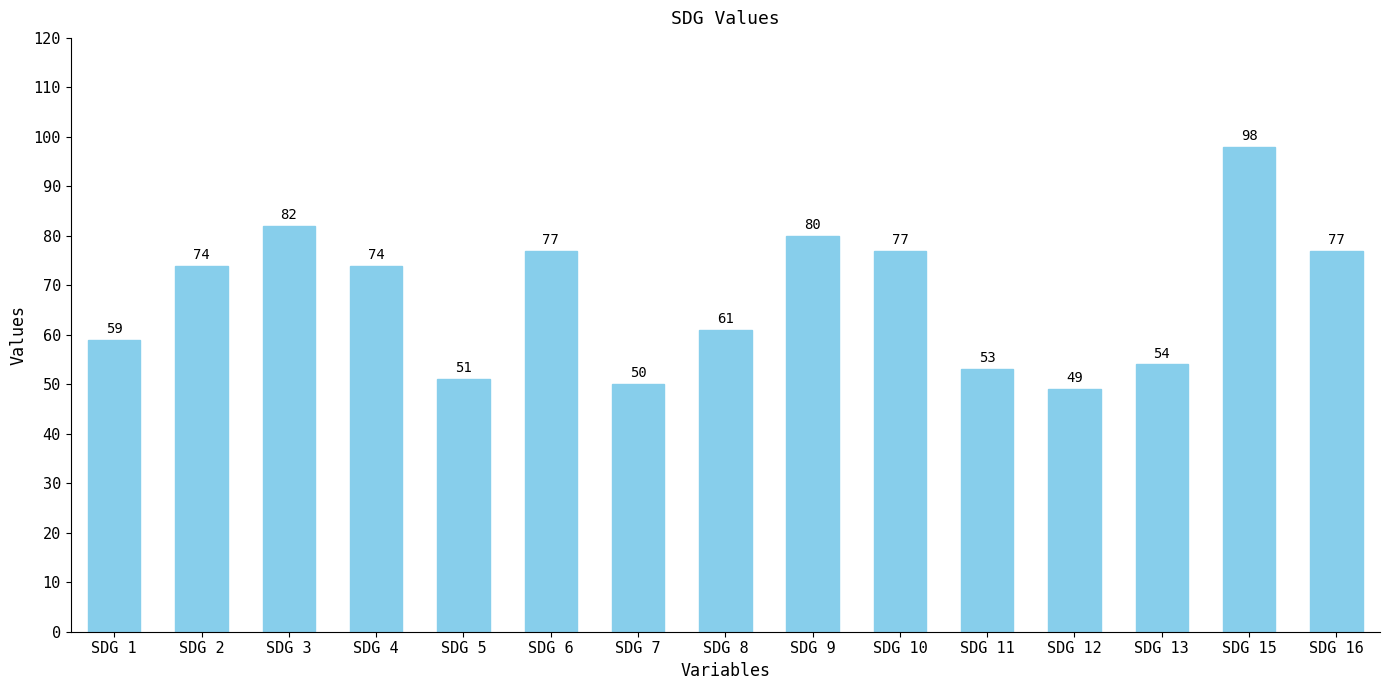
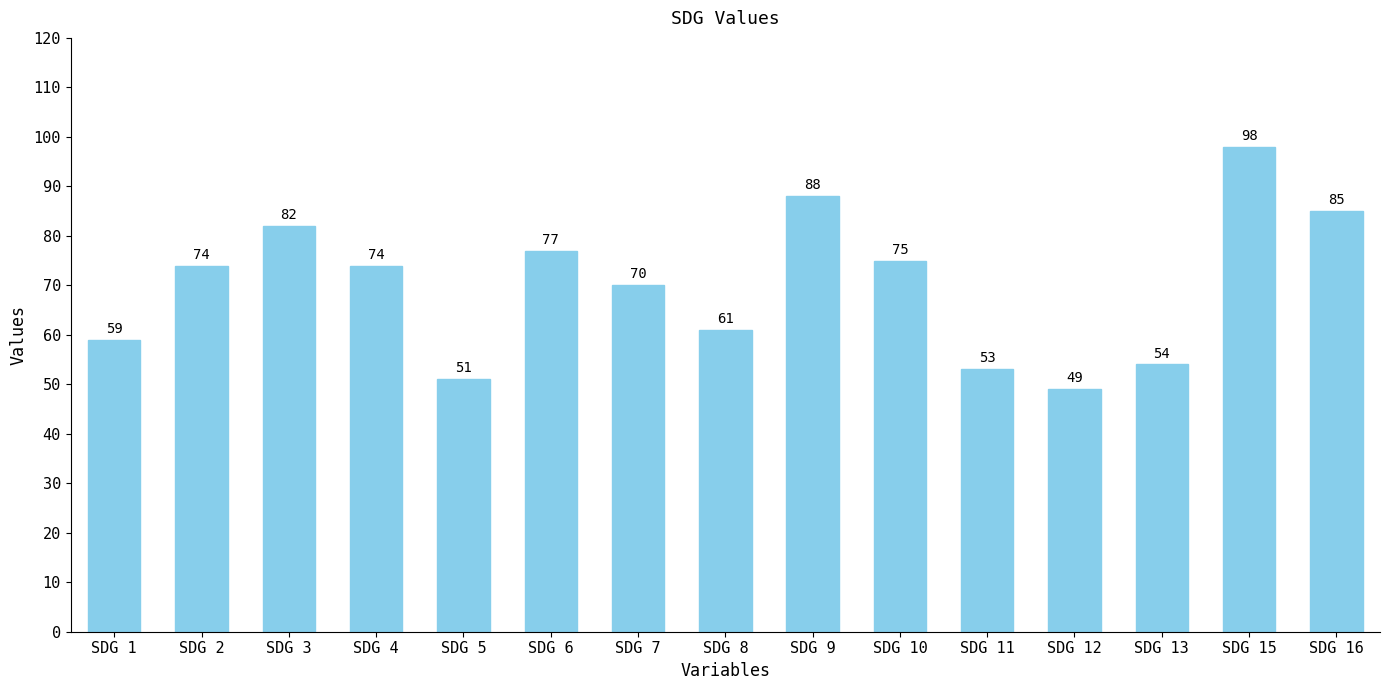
  {
    "SDG 1": 59,
    "SDG 2": 74,
    "SDG 3": 82,
    "SDG 4": 74,
    "SDG 5": 51,
    "SDG 6": 77,
-   "SDG 7": 50,
+   "SDG 7": 70,
    "SDG 8": 61,
-   "SDG 9": 80,
-   "SDG 10": 77,
+   "SDG 9": 88,
+   "SDG 10": 75,
    "SDG 11": 53,
    "SDG 12": 49,
    "SDG 13": 54,
    "SDG 15": 98,
-   "SDG 16": 77
+   "SDG 16": 85
  }
